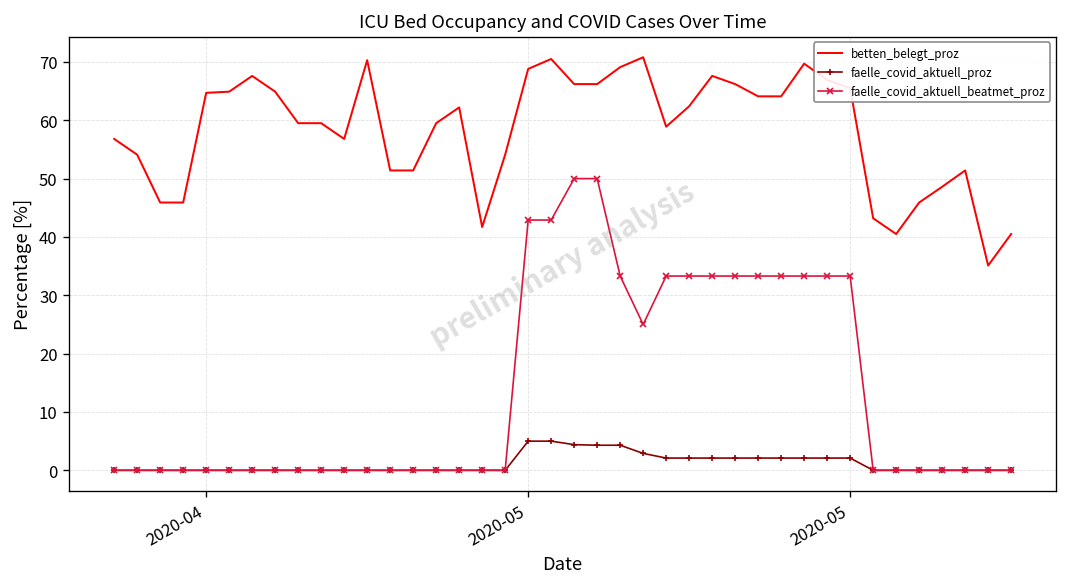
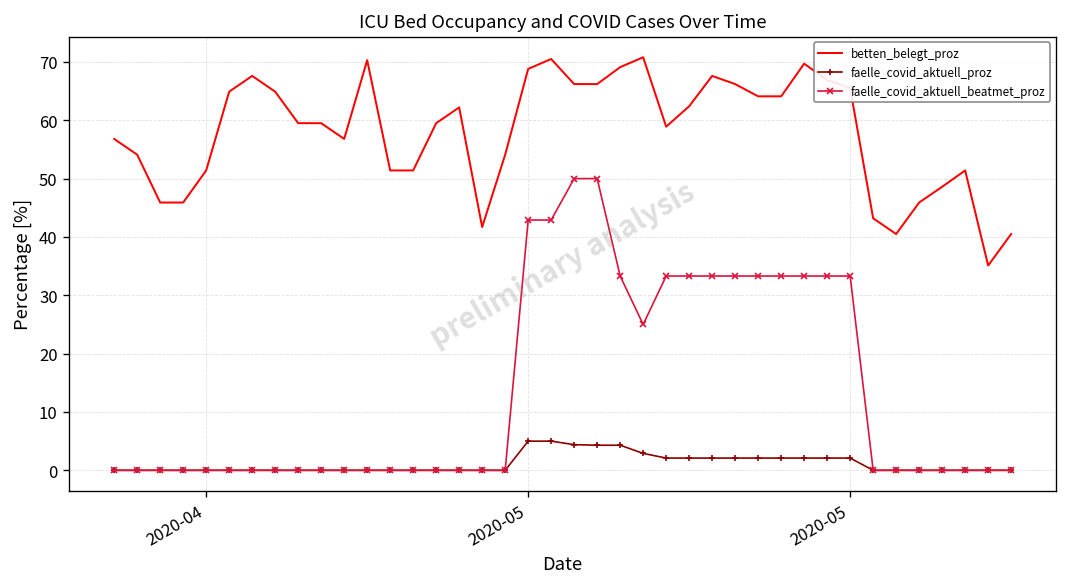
  {
    "betten_belegt_proz": {
-     "2020-04": 65
+     "2020-04": 51
    }
  }
